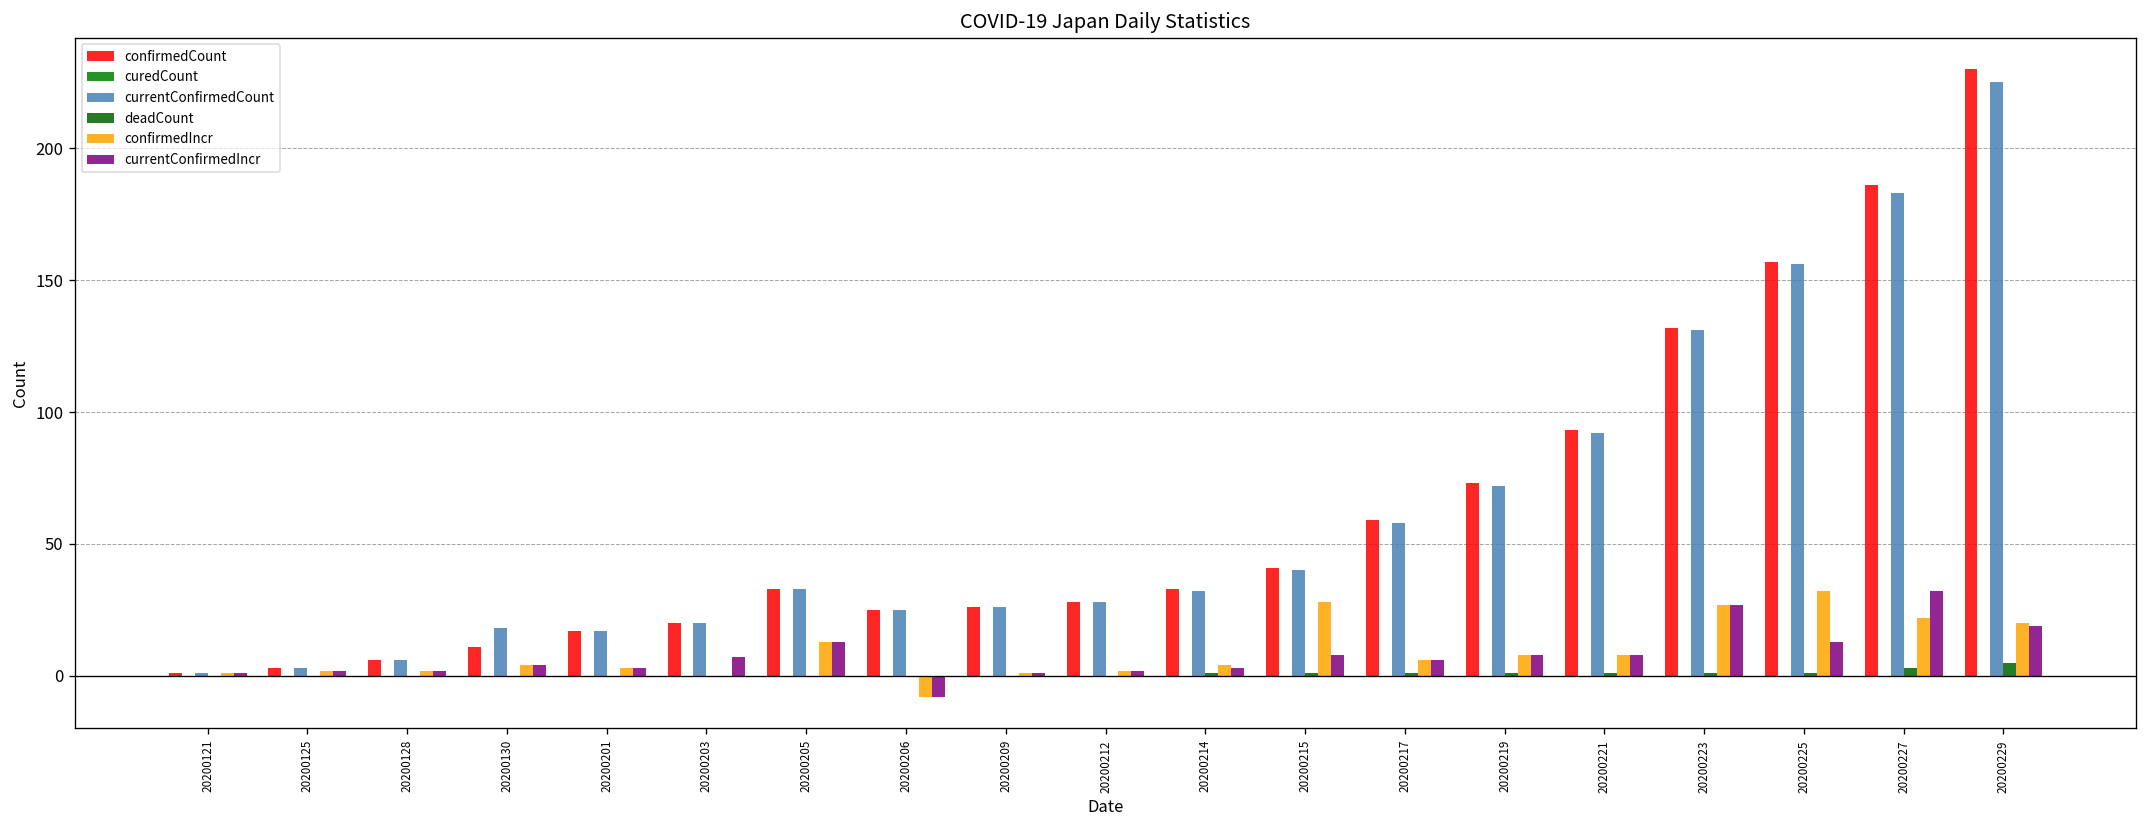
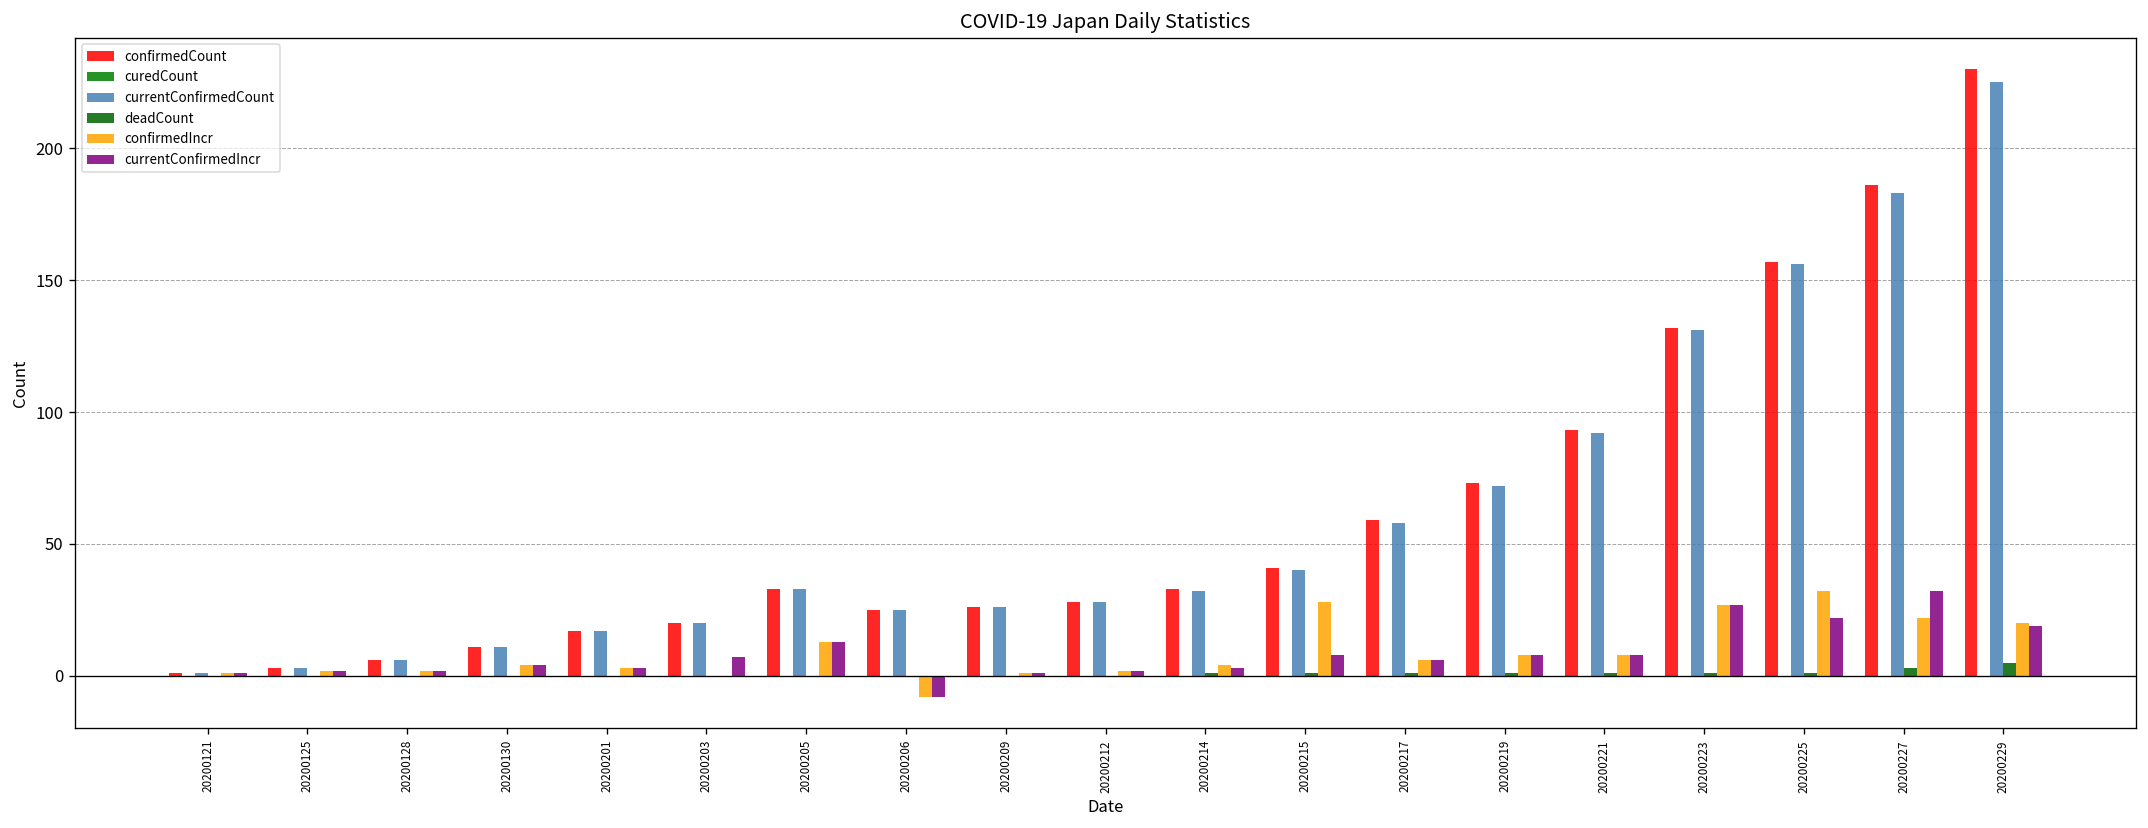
  {
    "confirmedCount": {
      "20200125": 3,
      "20200128": 6,
      "20200130": 11,
      "20200201": 17,
      "20200203": 20,
      "20200205": 33,
      "20200206": 25,
      "20200209": 26,
      "20200212": 28,
      "20200214": 33,
      "20200215": 41,
      "20200217": 59,
      "20200219": 73,
      "20200221": 93,
      "20200223": 132,
      "20200225": 157,
      "20200227": 186,
      "20200229": 230
    },
    "currentConfirmedCount": {
      "20200125": 3,
      "20200128": 6,
-     "20200130": 18,
+     "20200130": 11,
      "20200201": 17,
      "20200203": 20,
      "20200205": 33,
      "20200206": 25,
      "20200209": 26,
      "20200212": 28,
      "20200214": 32,
      "20200215": 40,
      "20200217": 58,
      "20200219": 72,
      "20200221": 92,
      "20200223": 131,
      "20200225": 156,
      "20200227": 183,
      "20200229": 225
    },
    "confirmedIncr": {
      "20200125": 2,
      "20200128": 2,
      "20200130": 4,
      "20200201": 3,
      "20200203": 0,
      "20200205": 13,
      "20200206": -8,
      "20200212": 2,
      "20200214": 4,
      "20200215": 28,
      "20200217": 6,
      "20200219": 8,
      "20200221": 8,
      "20200223": 27,
      "20200225": 32,
      "20200227": 22,
      "20200229": 20
    },
    "currentConfirmedIncr": {
      "20200125": 2,
      "20200128": 2,
      "20200130": 4,
      "20200201": 3,
      "20200203": 7,
      "20200205": 13,
      "20200206": -8,
      "20200212": 2,
      "20200214": 3,
      "20200215": 8,
      "20200217": 6,
      "20200219": 8,
      "20200221": 8,
      "20200223": 27,
-     "20200225": 13,
+     "20200225": 22,
      "20200227": 32,
      "20200229": 19
    }
  }
